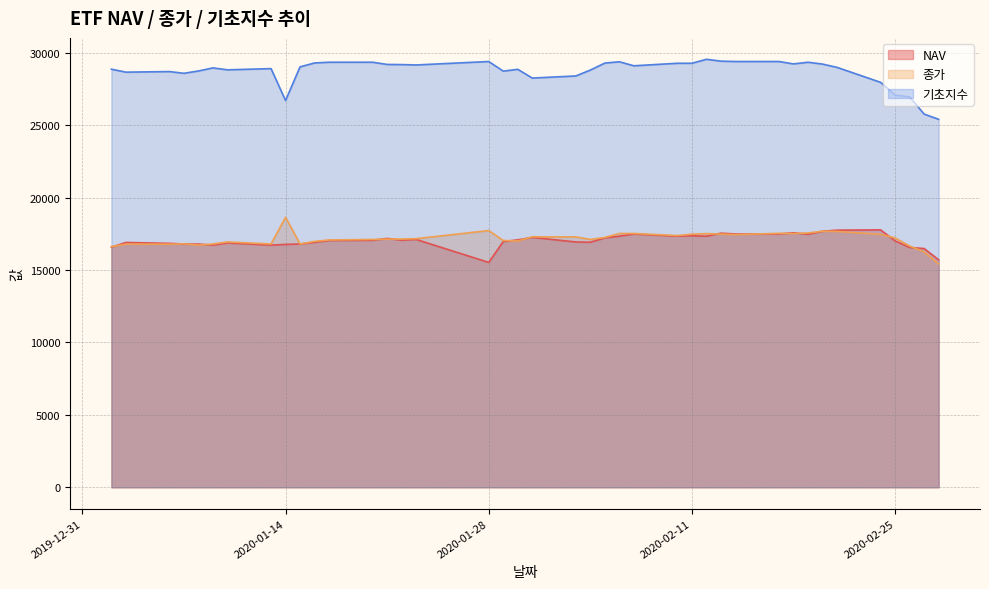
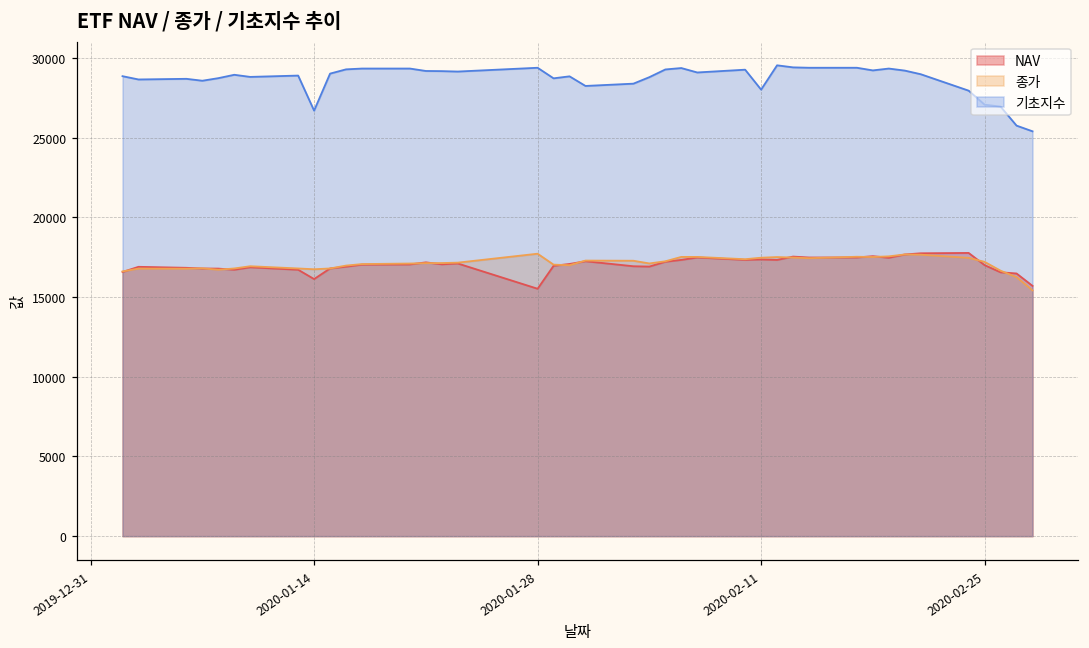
  {
    "NAV": {
-     "2020-01-14": 16800,
+     "2020-01-14": 16100,
      "2020-01-28": 15500,
      "2020-02-25": 17000
    },
    "종가": {
-     "2020-01-14": 18600,
+     "2020-01-14": 16800,
      "2020-01-28": 17700,
      "2020-02-25": 17200
    },
    "기초지수": {
      "2020-01-14": 26700,
      "2020-01-28": 29400,
-     "2020-02-11": 29300
+     "2020-02-11": 28000
    }
  }
